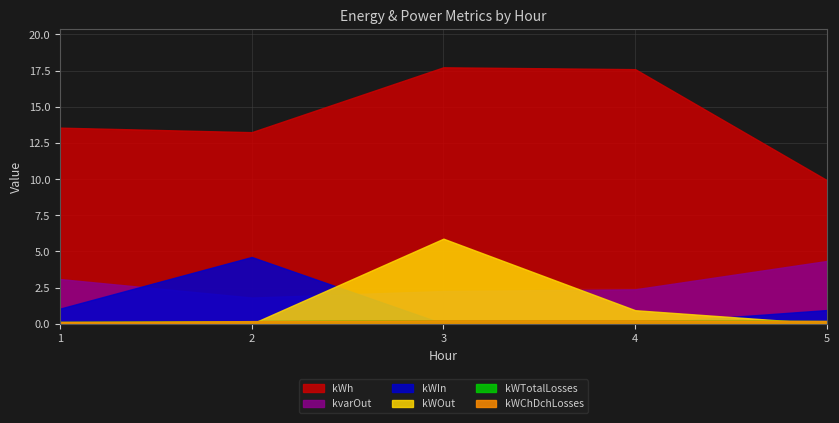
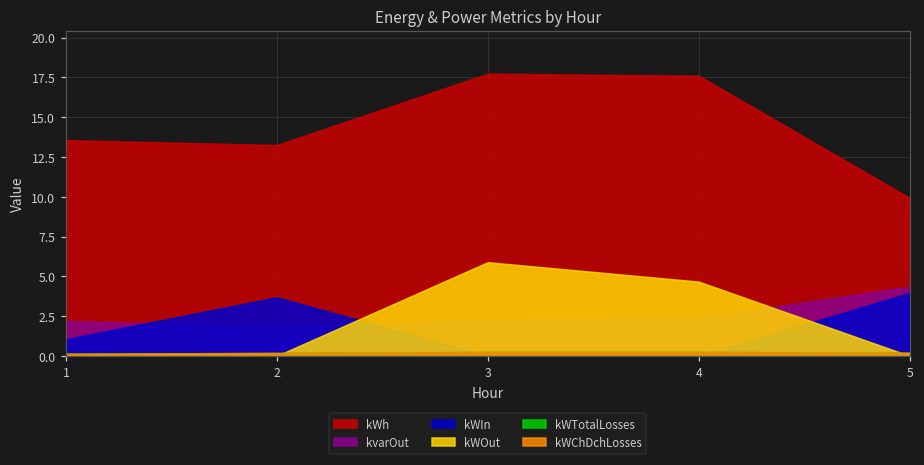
  {
    "kWh": {
      "1": 13.6,
      "2": 13.2,
      "3": 17.7,
      "4": 17.6,
      "5": 9.9
    },
    "kvarOut": {
-     "1": 3.1,
+     "1": 2.2,
      "2": 1.8,
      "3": 2.3,
      "4": 2.4,
      "5": 4.3
    },
    "kWIn": {
      "1": 1.0,
-     "2": 4.6,
+     "2": 3.7,
      "3": 0.0,
      "4": 0.0,
-     "5": 1.0
+     "5": 4.0
    },
    "kWOut": {
      "2": 0.0,
      "3": 5.9,
-     "4": 0.9,
+     "4": 4.7,
      "5": 0.0
    },
    "kWChDchLosses": {
      "2": 0.2,
      "3": 0.2,
      "4": 0.2,
      "5": 0.2
    }
  }
